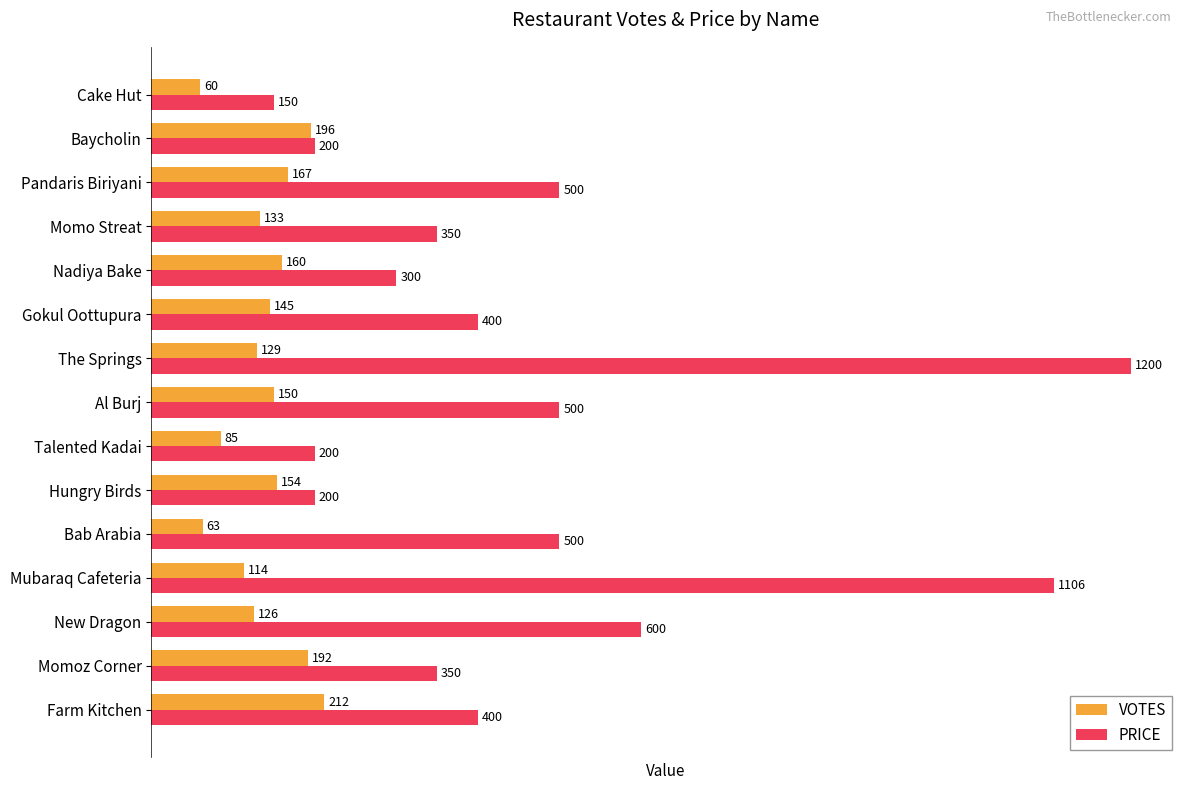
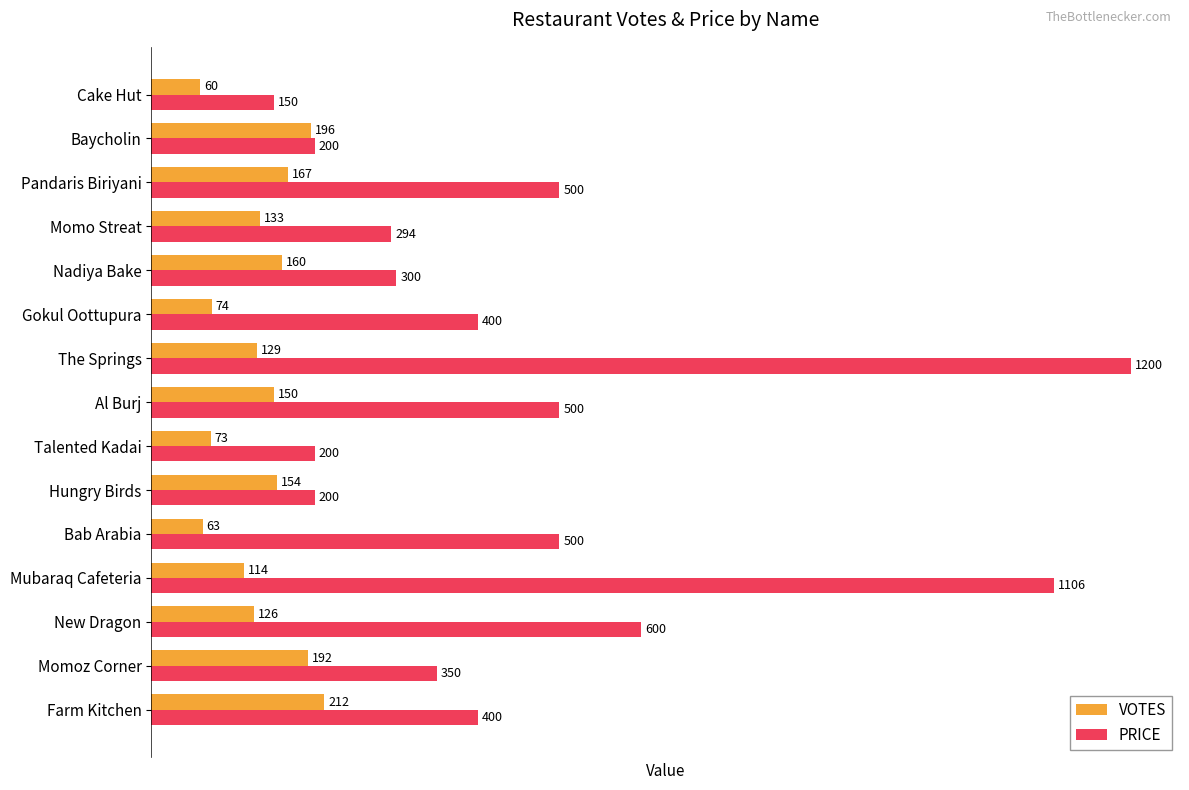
  {
    "VOTES": {
      "Cake Hut": 60,
      "Baycholin": 196,
      "Pandaris Biriyani": 167,
      "Momo Streat": 133,
      "Nadiya Bake": 160,
-     "Gokul Oottupura": 145,
+     "Gokul Oottupura": 74,
      "The Springs": 129,
      "Al Burj": 150,
-     "Talented Kadai": 85,
+     "Talented Kadai": 73,
      "Hungry Birds": 154,
      "Bab Arabia": 63,
      "Mubaraq Cafeteria": 114,
      "New Dragon": 126,
      "Momoz Corner": 192,
      "Farm Kitchen": 212
    },
    "PRICE": {
      "Cake Hut": 150,
      "Baycholin": 200,
      "Pandaris Biriyani": 500,
-     "Momo Streat": 350,
+     "Momo Streat": 294,
      "Nadiya Bake": 300,
      "Gokul Oottupura": 400,
      "The Springs": 1200,
      "Al Burj": 500,
      "Talented Kadai": 200,
      "Hungry Birds": 200,
      "Bab Arabia": 500,
      "Mubaraq Cafeteria": 1106,
      "New Dragon": 600,
      "Momoz Corner": 350,
      "Farm Kitchen": 400
    }
  }
